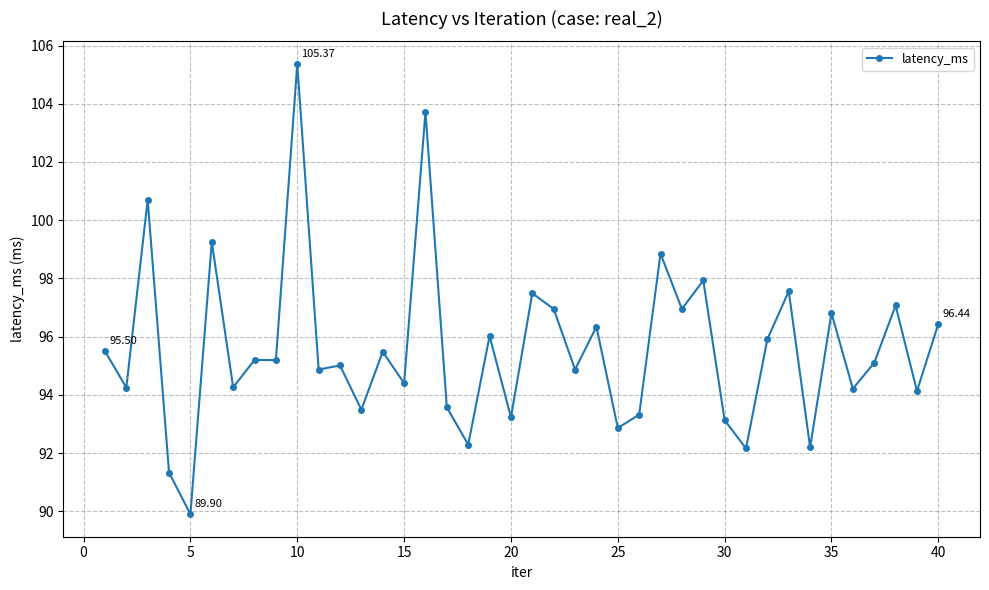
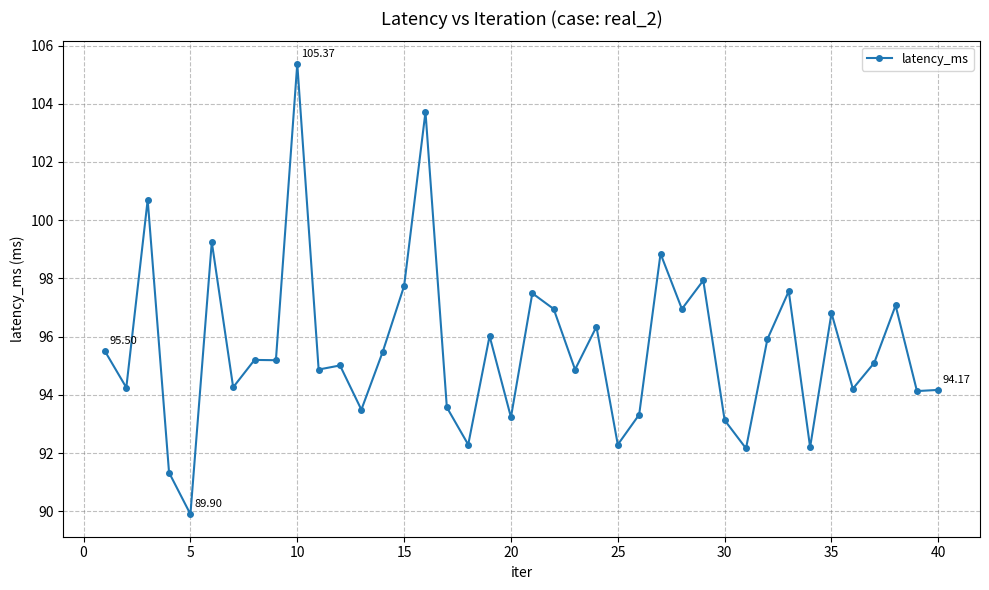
  {
    "5": 89.90,
    "10": 105.37,
-   "15": 94.4,
-   "25": 92.9,
-   "40": 96.44
+   "15": 97.7,
+   "25": 92.3,
+   "40": 94.17
  }
